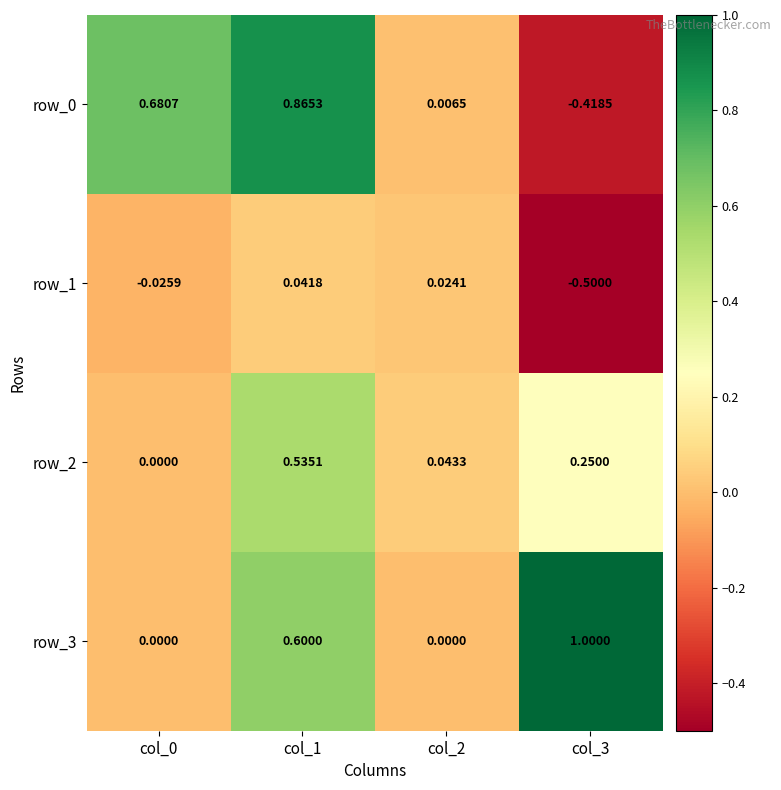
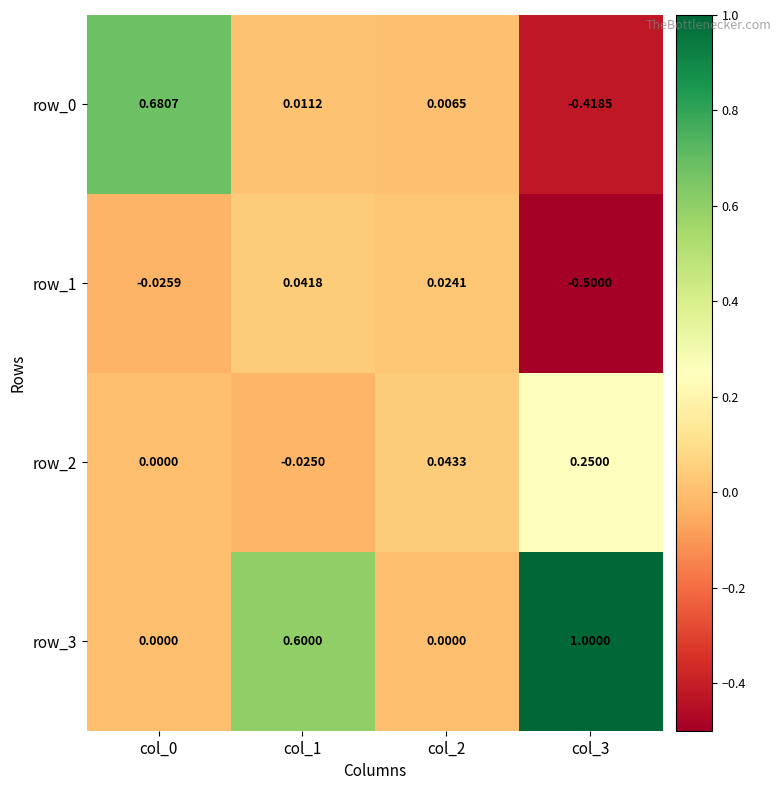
  {
    "row_0": {
      "col_0": 0.6807,
-     "col_1": 0.8653,
+     "col_1": 0.0112,
      "col_2": 0.0065,
      "col_3": -0.4185
    },
    "row_1": {
      "col_0": -0.0259,
      "col_1": 0.0418,
      "col_2": 0.0241,
      "col_3": -0.5000
    },
    "row_2": {
      "col_0": 0.0000,
-     "col_1": 0.5351,
+     "col_1": -0.0250,
      "col_2": 0.0433,
      "col_3": 0.2500
    },
    "row_3": {
      "col_0": 0.0000,
      "col_1": 0.6000,
      "col_2": 0.0000,
      "col_3": 1.0000
    }
  }
